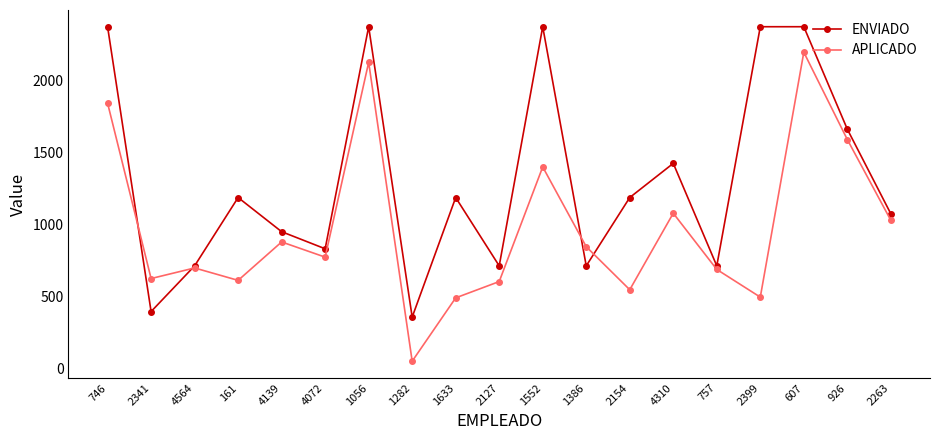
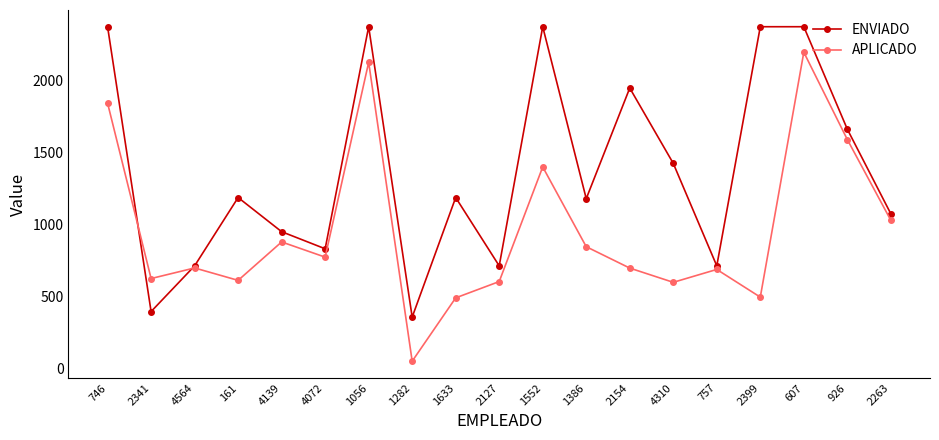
  {
    "ENVIADO": {
      "746": 2380,
      "2341": 390,
      "161": 1190,
      "4139": 950,
      "4072": 830,
      "1056": 2380,
      "1282": 360,
      "1633": 1190,
      "2127": 710,
      "1552": 2380,
-     "1386": 710,
-     "2154": 1190,
+     "1386": 1180,
+     "2154": 1950,
      "4310": 1430,
      "757": 710,
      "2399": 2380,
      "607": 2380,
      "926": 1660,
      "2263": 1070
    },
    "APLICADO": {
      "746": 1840,
      "2341": 620,
      "161": 610,
      "4139": 880,
      "4072": 770,
      "1056": 2130,
      "1282": 50,
      "1633": 490,
      "2127": 600,
      "1552": 1400,
      "1386": 850,
-     "2154": 550,
-     "4310": 1080,
+     "2154": 700,
+     "4310": 600,
      "757": 690,
      "2399": 500,
      "607": 2200,
      "926": 1590,
      "2263": 1030
    }
  }
